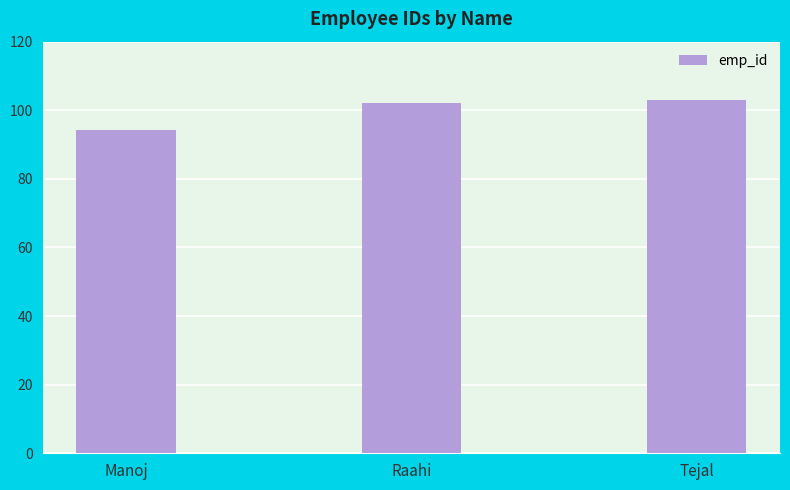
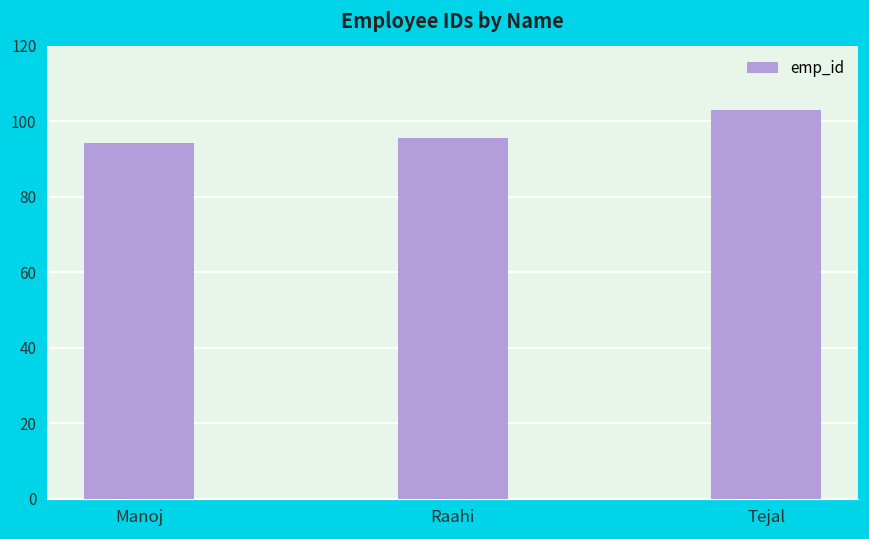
  {
    "Manoj": 94,
-   "Raahi": 102,
+   "Raahi": 96,
    "Tejal": 103
  }
